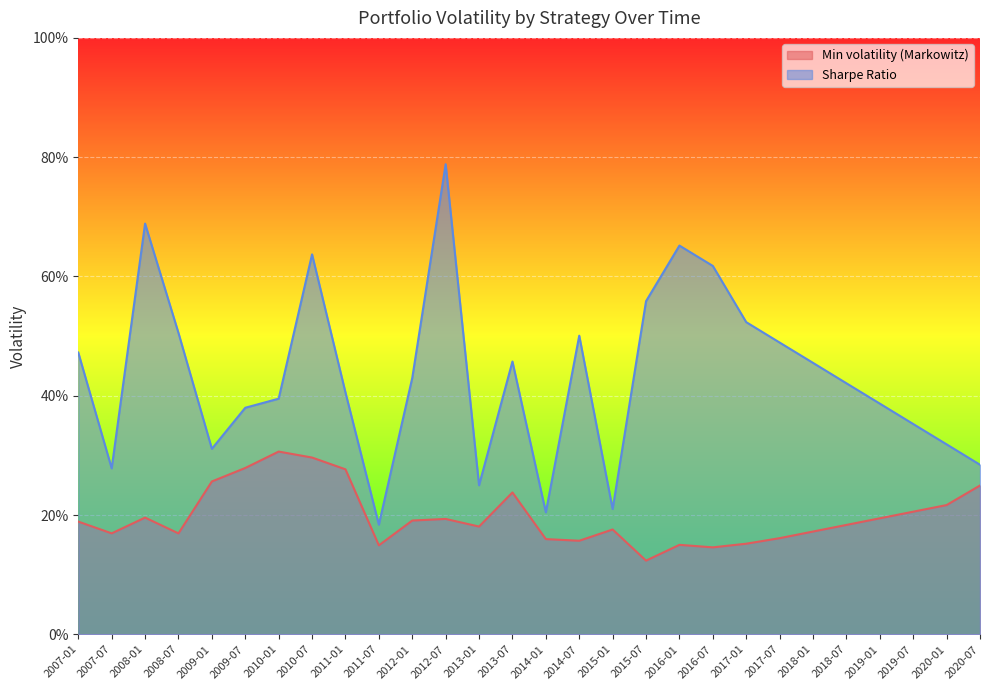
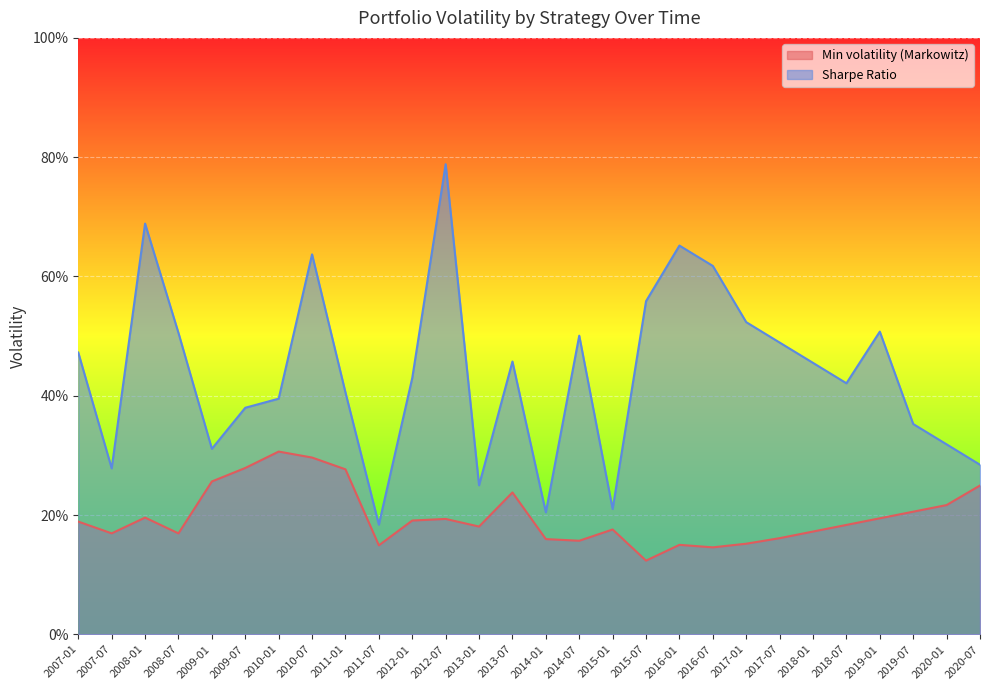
  {
    "Min volatility (Markowitz)": {
      "2007-01": "19%",
      "2007-07": "17%",
      "2008-01": "20%",
      "2008-07": "17%",
      "2009-01": "26%",
      "2009-07": "28%",
      "2010-01": "31%",
      "2010-07": "30%",
      "2011-01": "28%",
      "2011-07": "15%",
      "2012-01": "19%",
      "2012-07": "19%",
      "2013-01": "18%",
      "2013-07": "24%",
      "2014-01": "16%",
      "2014-07": "16%",
      "2015-01": "18%",
      "2015-07": "12%",
      "2016-01": "15%",
      "2016-07": "15%",
      "2017-01": "15%",
      "2017-07": "16%",
      "2018-01": "17%",
      "2018-07": "18%",
      "2019-01": "19%",
      "2019-07": "21%",
      "2020-01": "22%",
      "2020-07": "25%"
    },
    "Sharpe Ratio": {
      "2007-01": "47%",
      "2007-07": "28%",
      "2008-01": "69%",
      "2008-07": "51%",
      "2009-01": "31%",
      "2009-07": "38%",
      "2010-01": "40%",
      "2010-07": "64%",
      "2011-01": "41%",
      "2011-07": "18%",
      "2012-01": "43%",
      "2012-07": "79%",
      "2013-01": "25%",
      "2013-07": "46%",
      "2014-01": "20%",
      "2014-07": "50%",
      "2015-01": "21%",
      "2015-07": "56%",
      "2016-01": "65%",
      "2016-07": "62%",
      "2017-01": "52%",
      "2017-07": "49%",
      "2018-01": "46%",
      "2018-07": "42%",
-     "2019-01": "39%",
+     "2019-01": "51%",
      "2019-07": "35%",
      "2020-01": "32%",
      "2020-07": "28%"
    }
  }
